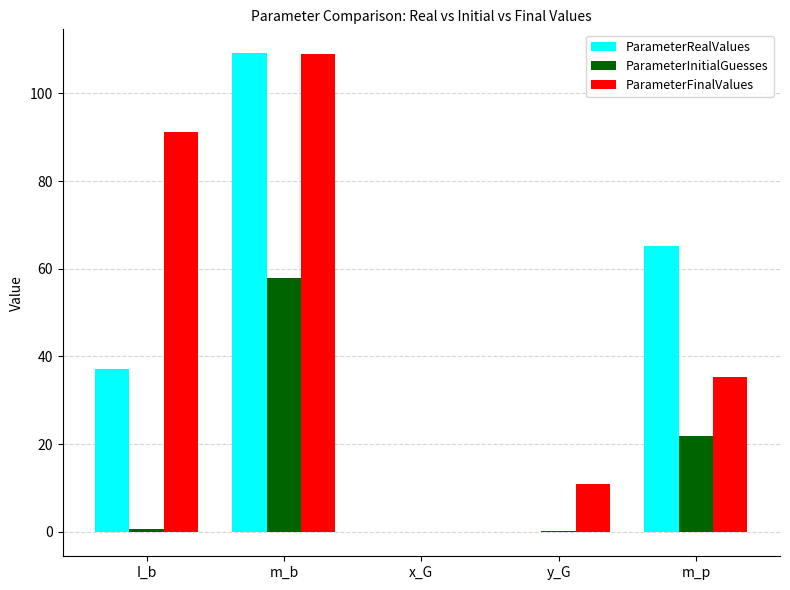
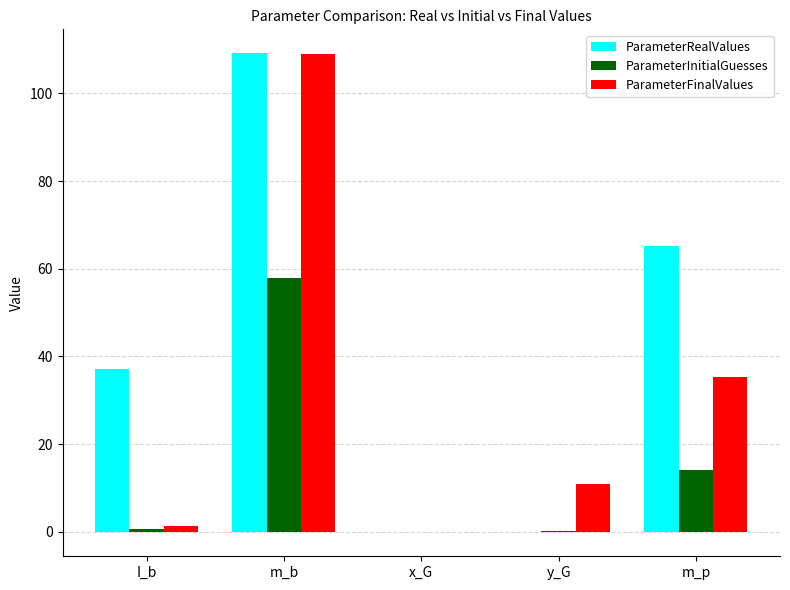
  {
    "ParameterRealValues": {
      "I_b": 37,
      "m_b": 109,
      "y_G": 0,
      "m_p": 65
    },
    "ParameterInitialGuesses": {
      "I_b": 1,
      "m_b": 58,
-     "m_p": 22
+     "m_p": 14
    },
    "ParameterFinalValues": {
-     "I_b": 91,
+     "I_b": 1,
      "m_b": 109,
      "y_G": 11,
      "m_p": 35
    }
  }
